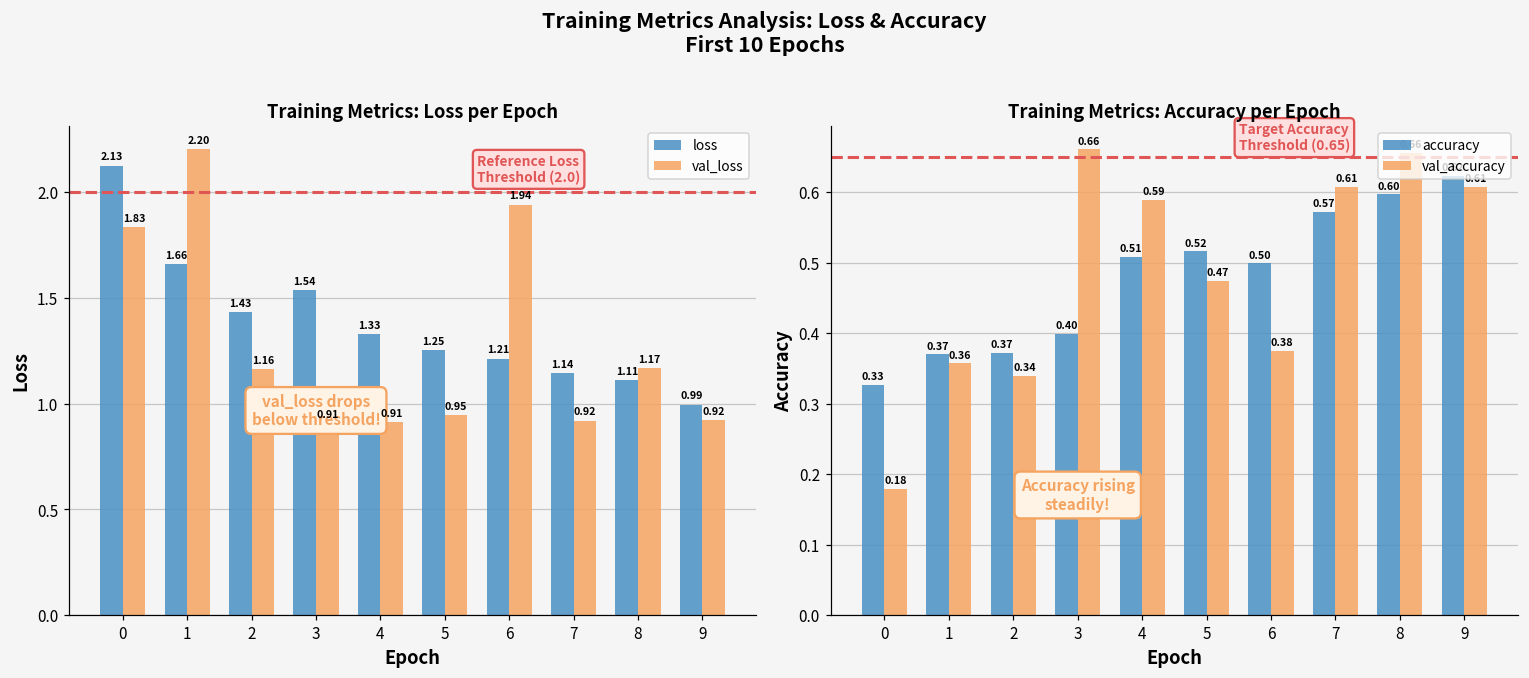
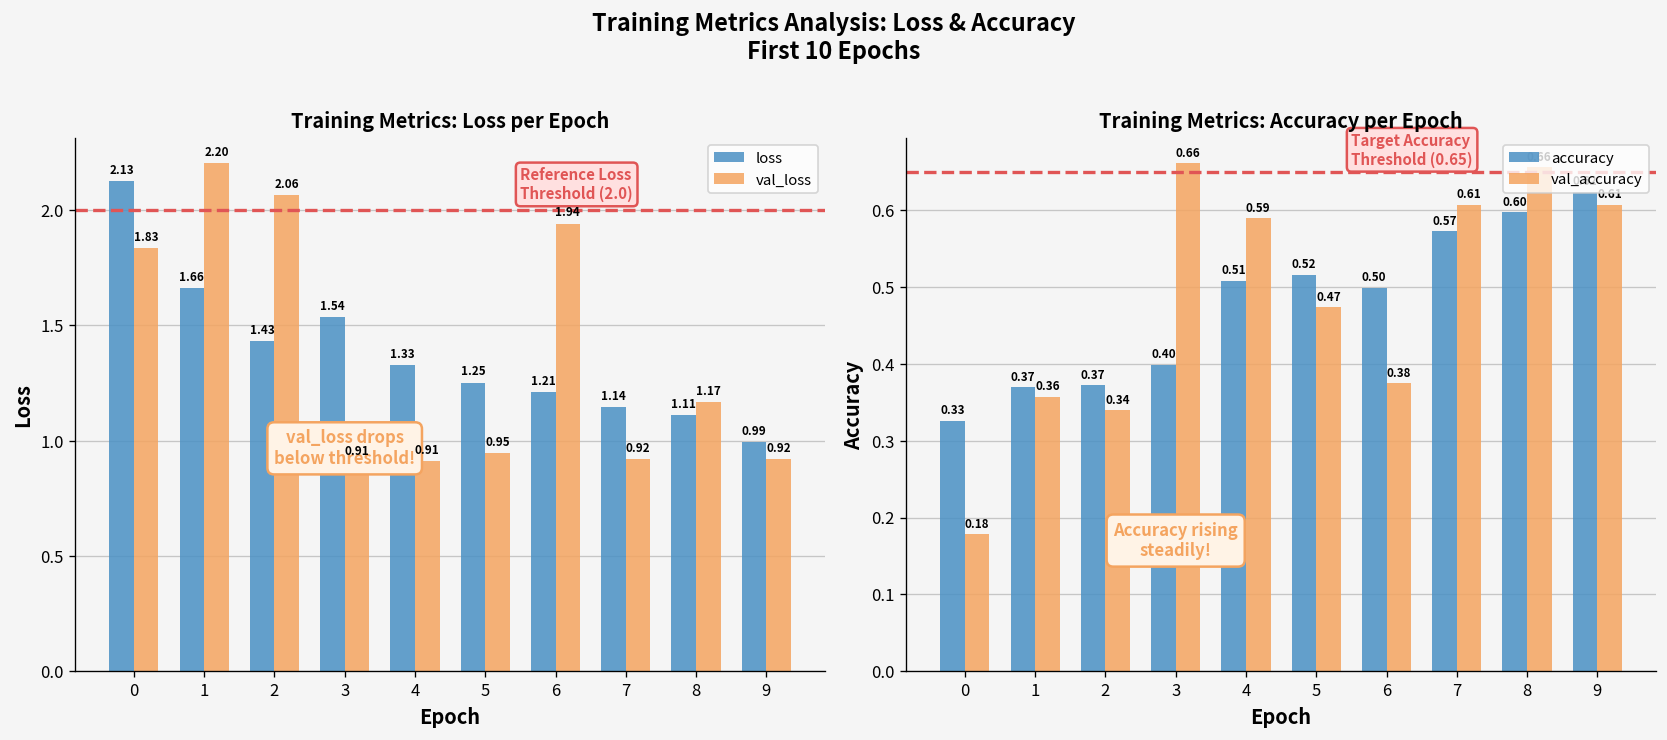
  {
    "Training Metrics: Loss per Epoch": {
      "loss": {
        "0": 2.13,
        "1": 1.66,
        "2": 1.43,
        "3": 1.54,
        "4": 1.33,
        "5": 1.25,
        "6": 1.21,
        "7": 1.14,
        "8": 1.11,
        "9": 0.99
      },
      "val_loss": {
        "0": 1.83,
        "1": 2.20,
-       "2": 1.16,
+       "2": 2.06,
        "5": 0.95,
        "6": 1.94,
        "7": 0.92,
        "8": 1.17,
        "9": 0.92
      }
    },
    "Training Metrics: Accuracy per Epoch": {
      "accuracy": {
        "0": 0.33,
        "1": 0.37,
        "2": 0.37,
        "3": 0.40,
        "4": 0.51,
        "5": 0.52,
        "6": 0.50,
        "7": 0.57,
        "8": 0.60
      },
      "val_accuracy": {
        "0": 0.18,
        "1": 0.36,
        "2": 0.34,
        "3": 0.66,
        "4": 0.59,
        "5": 0.47,
        "6": 0.38,
        "7": 0.61
      }
    }
  }
